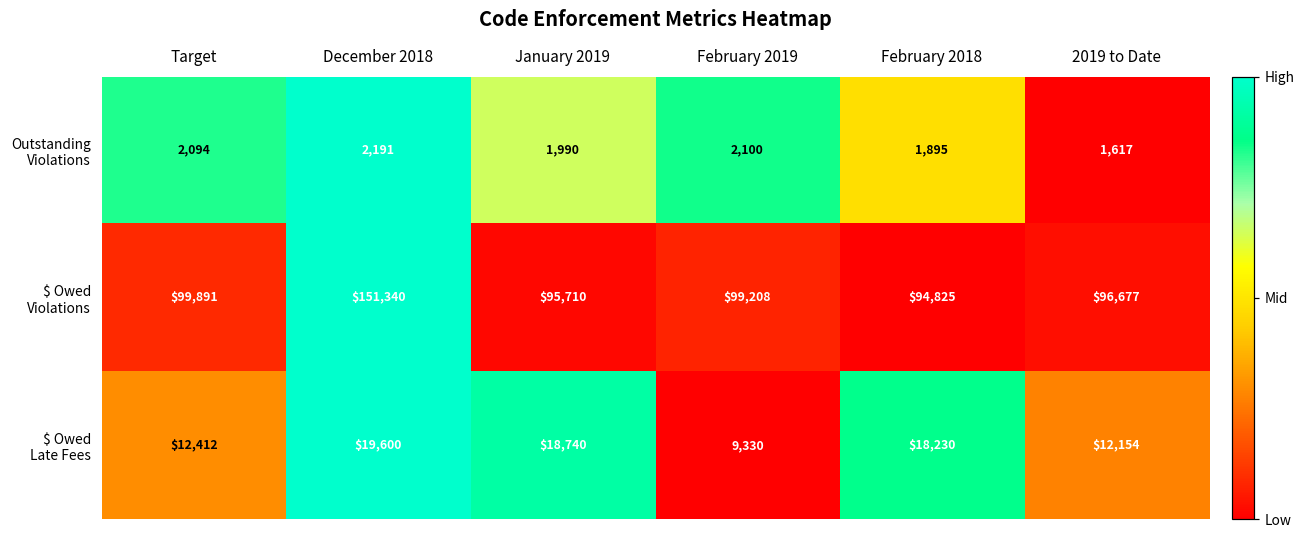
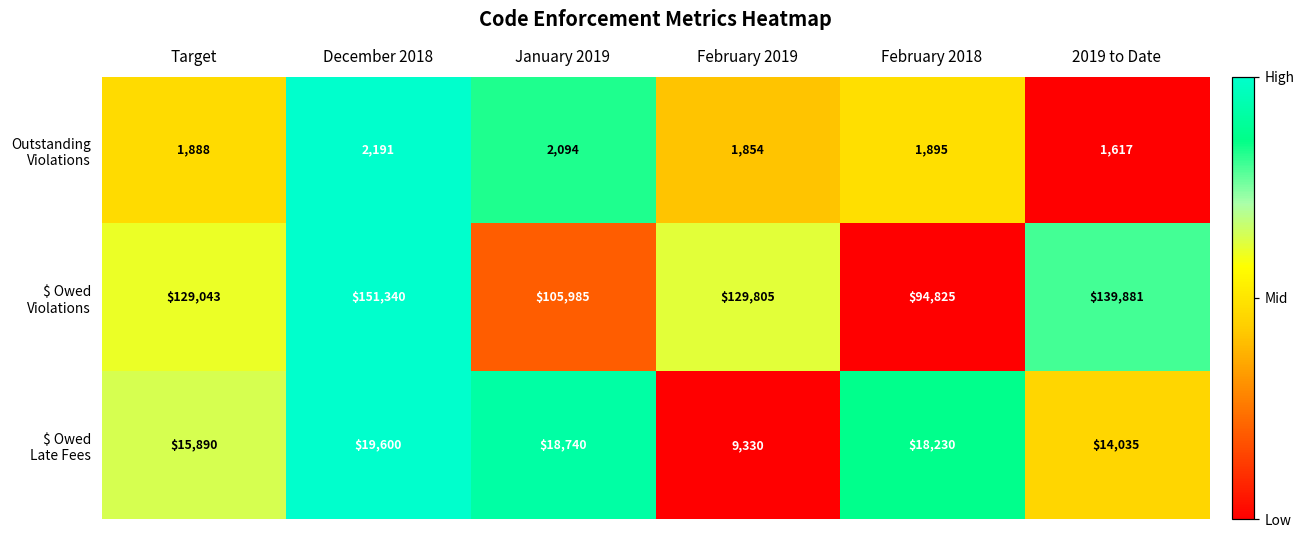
  {
    "Outstanding Violations": {
-     "Target": "2,094",
+     "Target": "1,888",
      "December 2018": "2,191",
-     "January 2019": "1,990",
-     "February 2019": "2,100",
+     "January 2019": "2,094",
+     "February 2019": "1,854",
      "February 2018": "1,895",
      "2019 to Date": "1,617"
    },
    "$ Owed Violations": {
-     "Target": "$99,891",
+     "Target": "$129,043",
      "December 2018": "$151,340",
-     "January 2019": "$95,710",
-     "February 2019": "$99,208",
+     "January 2019": "$105,985",
+     "February 2019": "$129,805",
      "February 2018": "$94,825",
-     "2019 to Date": "$96,677"
+     "2019 to Date": "$139,881"
    },
    "$ Owed Late Fees": {
-     "Target": "$12,412",
+     "Target": "$15,890",
      "December 2018": "$19,600",
      "January 2019": "$18,740",
      "February 2019": "9,330",
      "February 2018": "$18,230",
-     "2019 to Date": "$12,154"
+     "2019 to Date": "$14,035"
    }
  }
